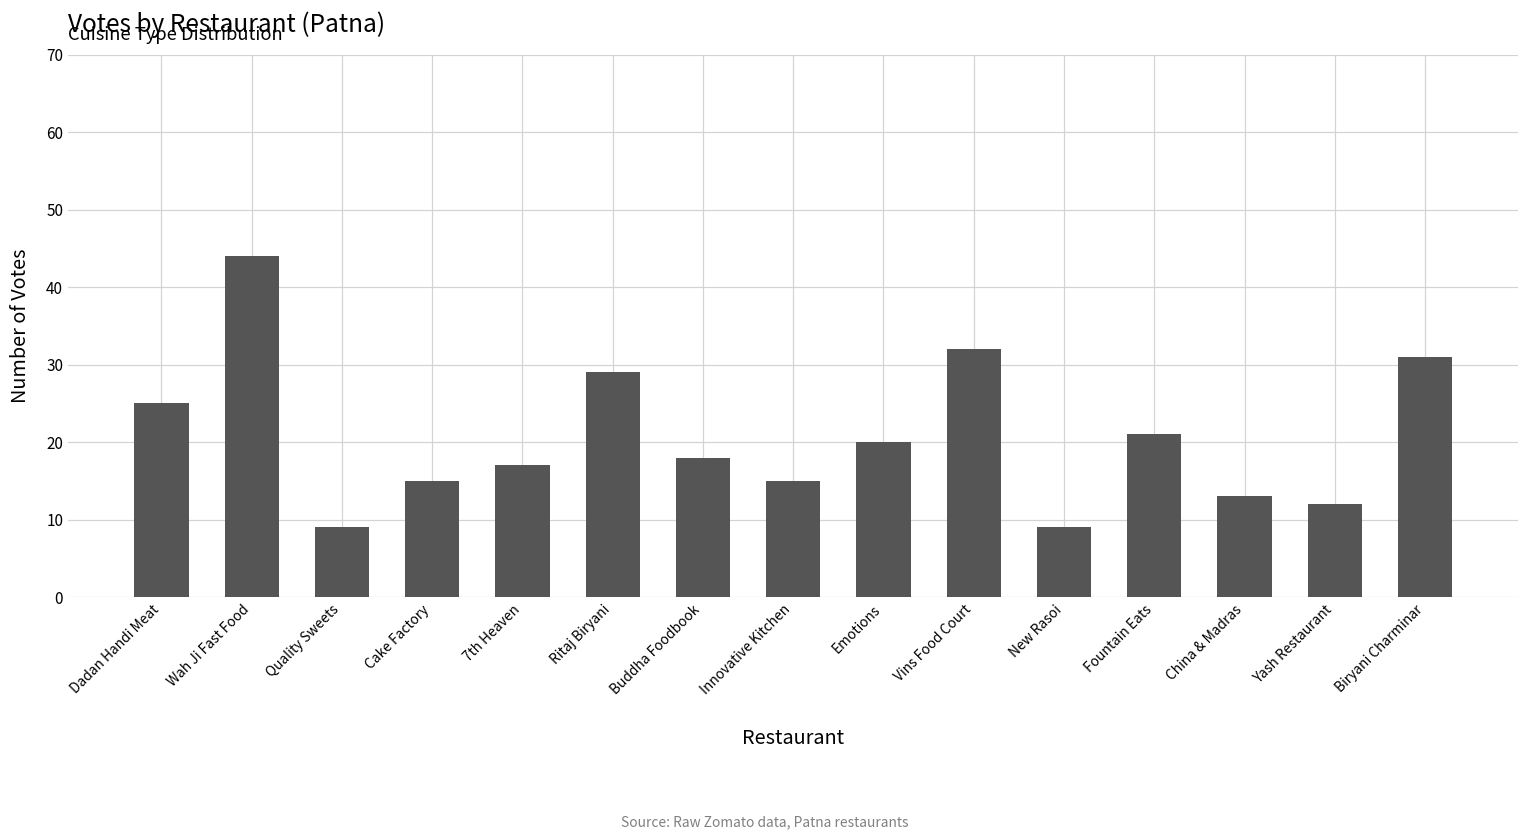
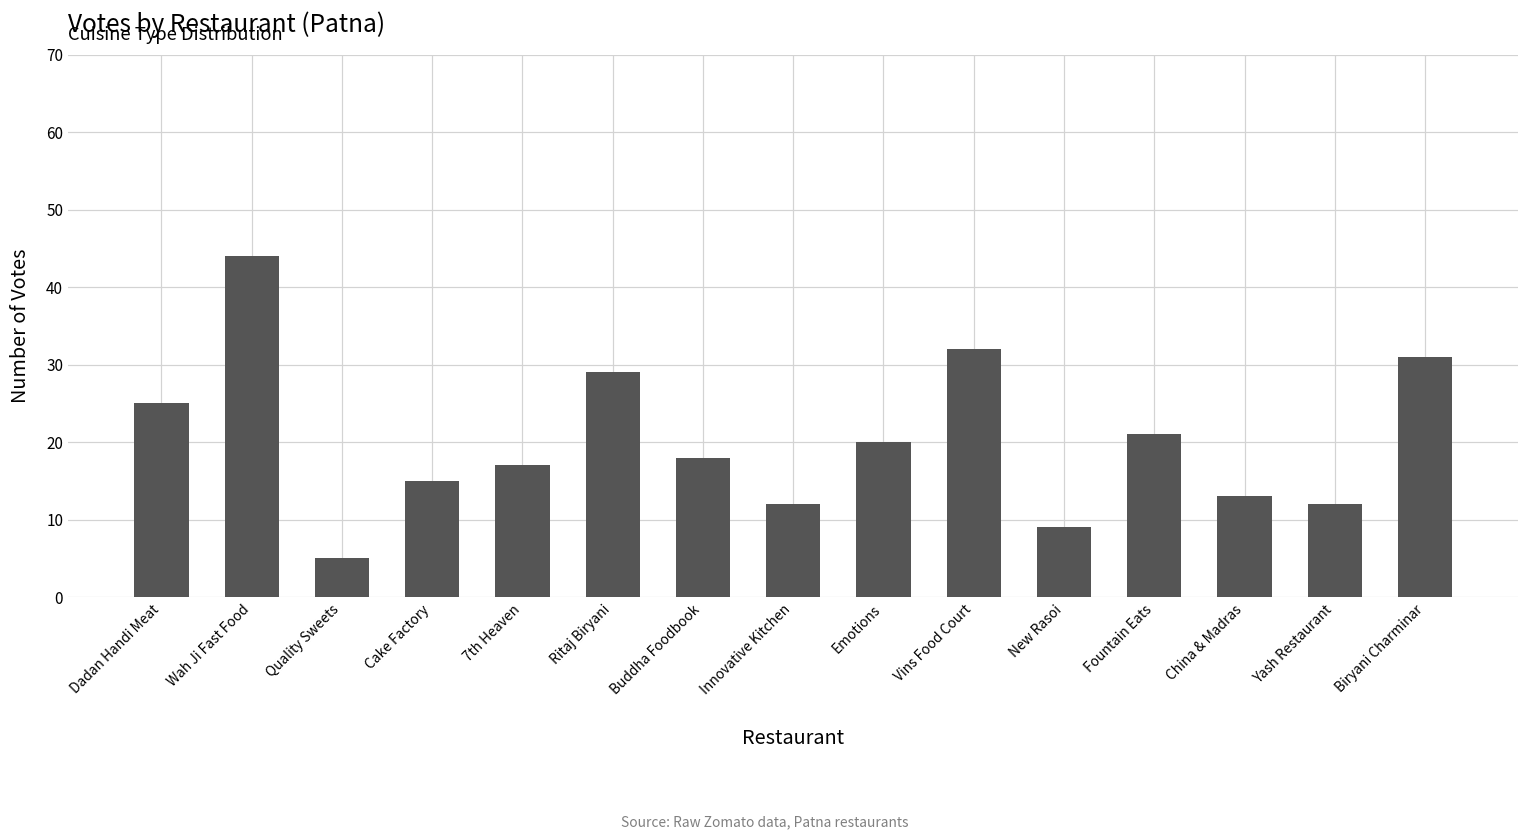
  {
    "Dadan Handi Meat": 25,
    "Wah Ji Fast Food": 44,
-   "Quality Sweets": 9,
+   "Quality Sweets": 5,
    "Cake Factory": 15,
    "7th Heaven": 17,
    "Ritaj Biryani": 29,
    "Buddha Foodbook": 18,
-   "Innovative Kitchen": 15,
+   "Innovative Kitchen": 12,
    "Emotions": 20,
    "Vins Food Court": 32,
    "New Rasoi": 9,
    "Fountain Eats": 21,
    "China & Madras": 13,
    "Yash Restaurant": 12,
    "Biryani Charminar": 31
  }
